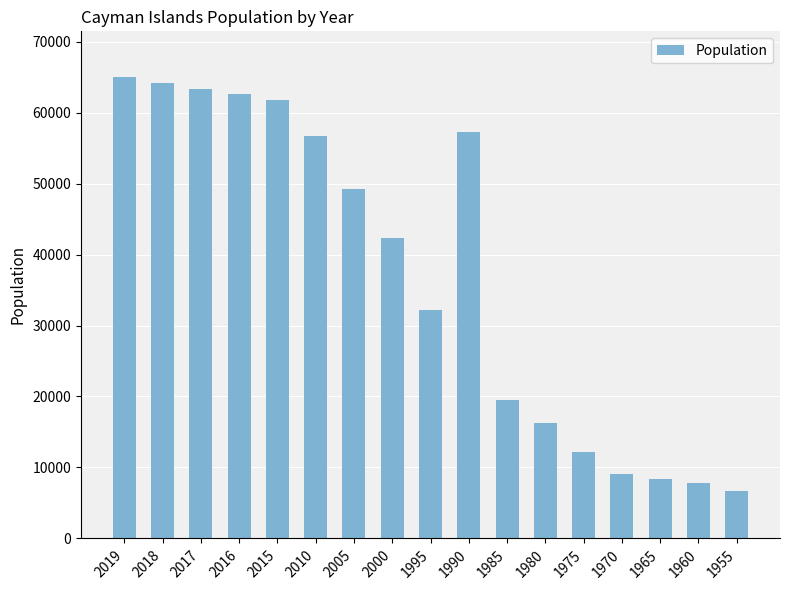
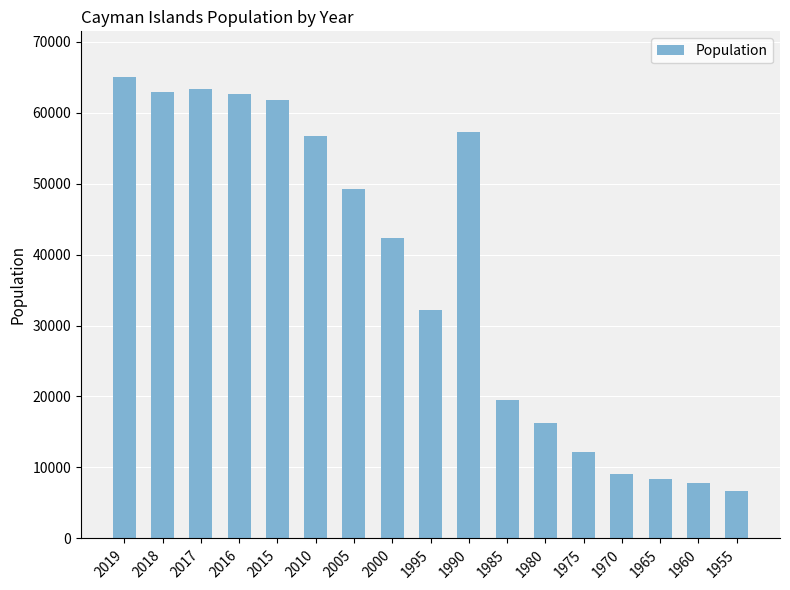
  {
    "2019": 65000,
-   "2018": 64000,
+   "2018": 63000,
    "2017": 63000,
    "2016": 63000,
    "2015": 62000,
    "2010": 57000,
    "2005": 49000,
    "2000": 42000,
    "1995": 32000,
    "1990": 57000,
    "1985": 19000,
    "1980": 16000,
    "1975": 12000,
    "1970": 9000,
    "1965": 8000,
    "1960": 8000,
    "1955": 7000
  }
